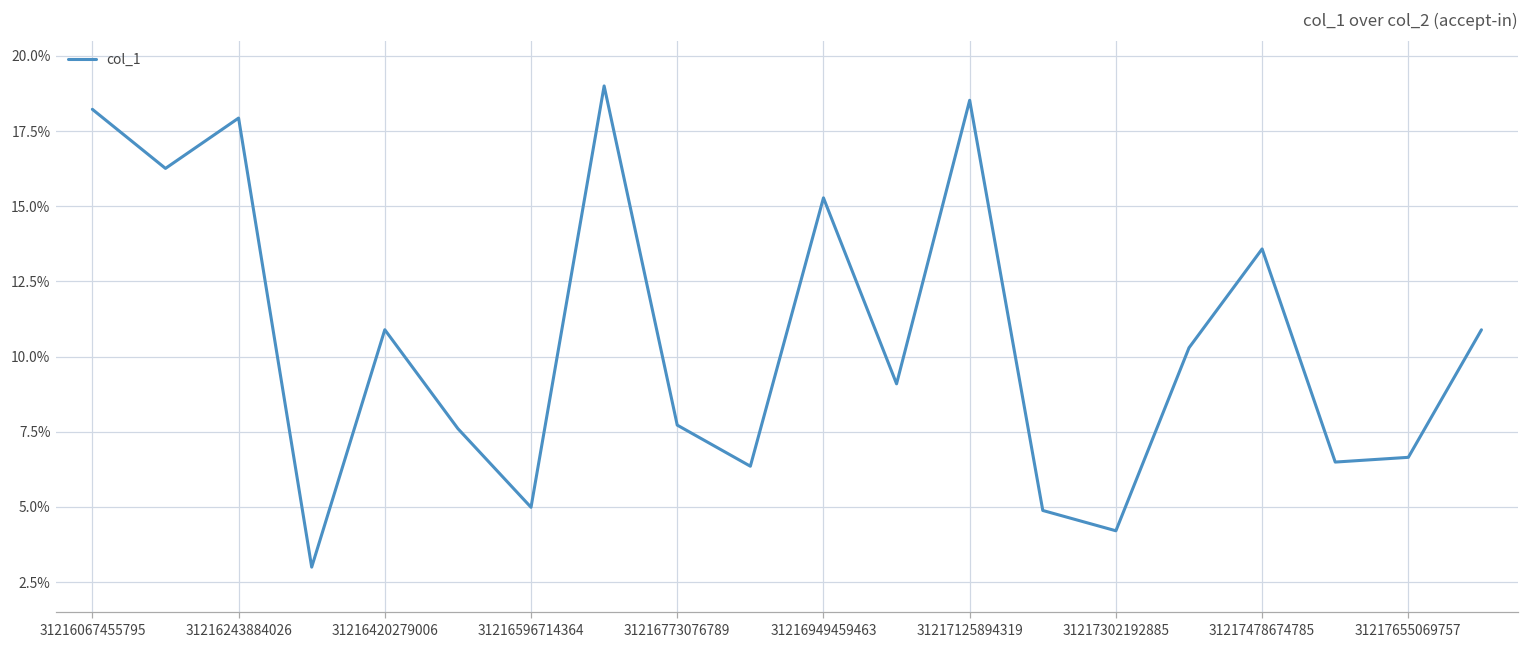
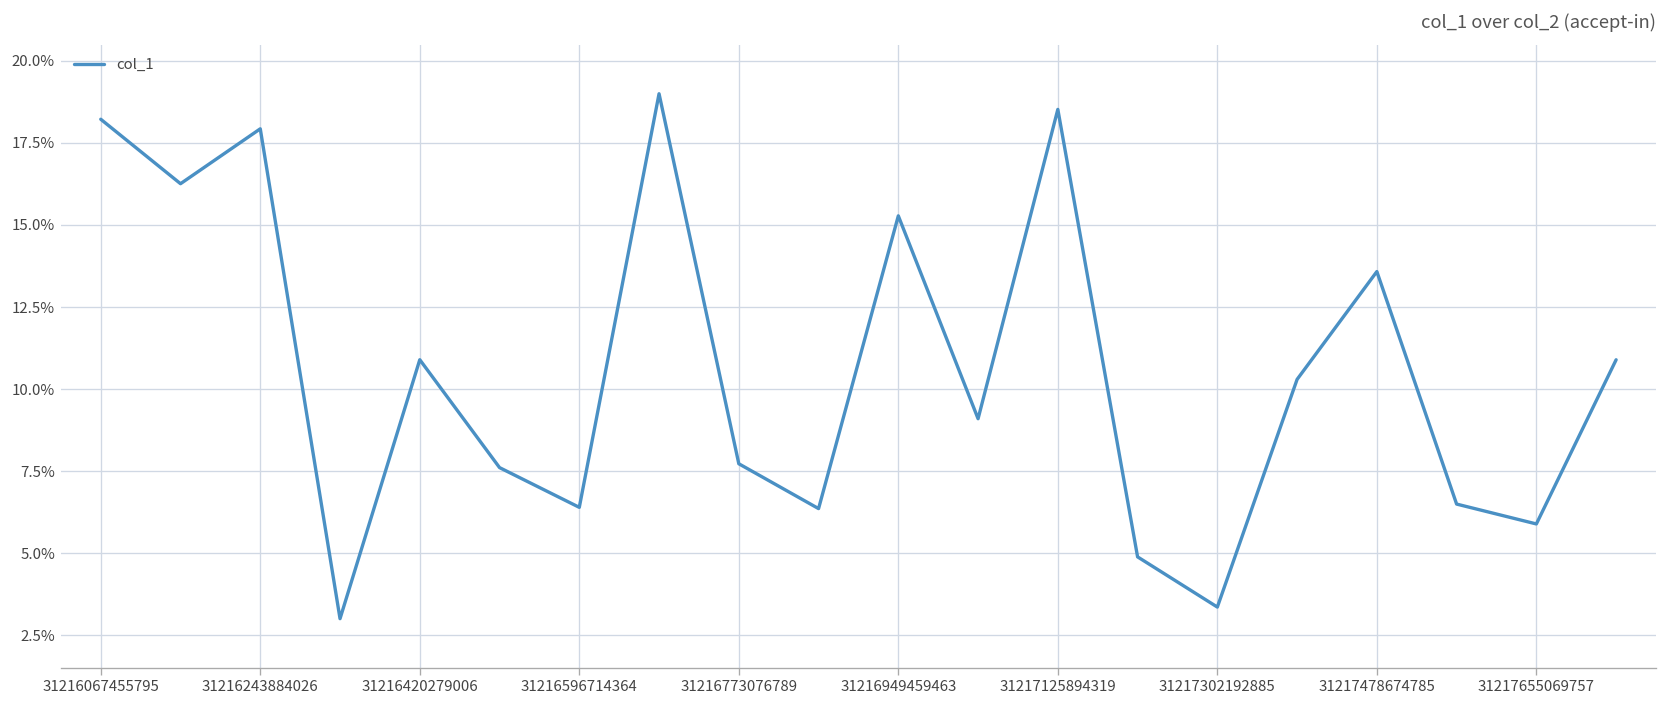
  {
    "31216067455795": "18.2%",
    "31216243884026": "17.9%",
    "31216420279006": "10.9%",
-   "31216596714364": "5.0%",
+   "31216596714364": "6.4%",
    "31216773076789": "7.7%",
    "31216949459463": "15.3%",
    "31217125894319": "18.5%",
-   "31217302192885": "4.2%",
+   "31217302192885": "3.4%",
    "31217478674785": "13.6%",
-   "31217655069757": "6.7%"
+   "31217655069757": "5.9%"
  }
